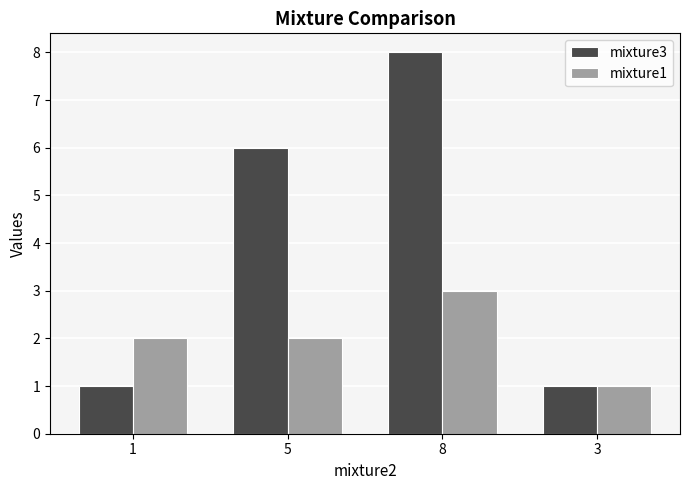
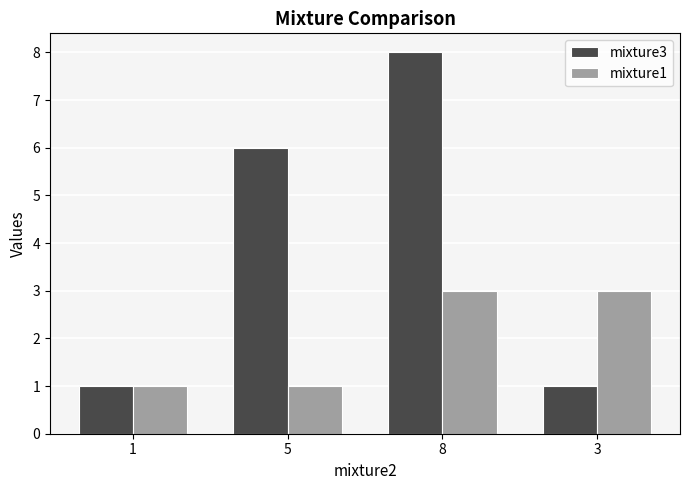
  {
    "mixture3": {
      "1": 1,
      "5": 6,
      "8": 8,
      "3": 1
    },
    "mixture1": {
-     "1": 2,
-     "5": 2,
+     "1": 1,
+     "5": 1,
      "8": 3,
-     "3": 1
+     "3": 3
    }
  }
